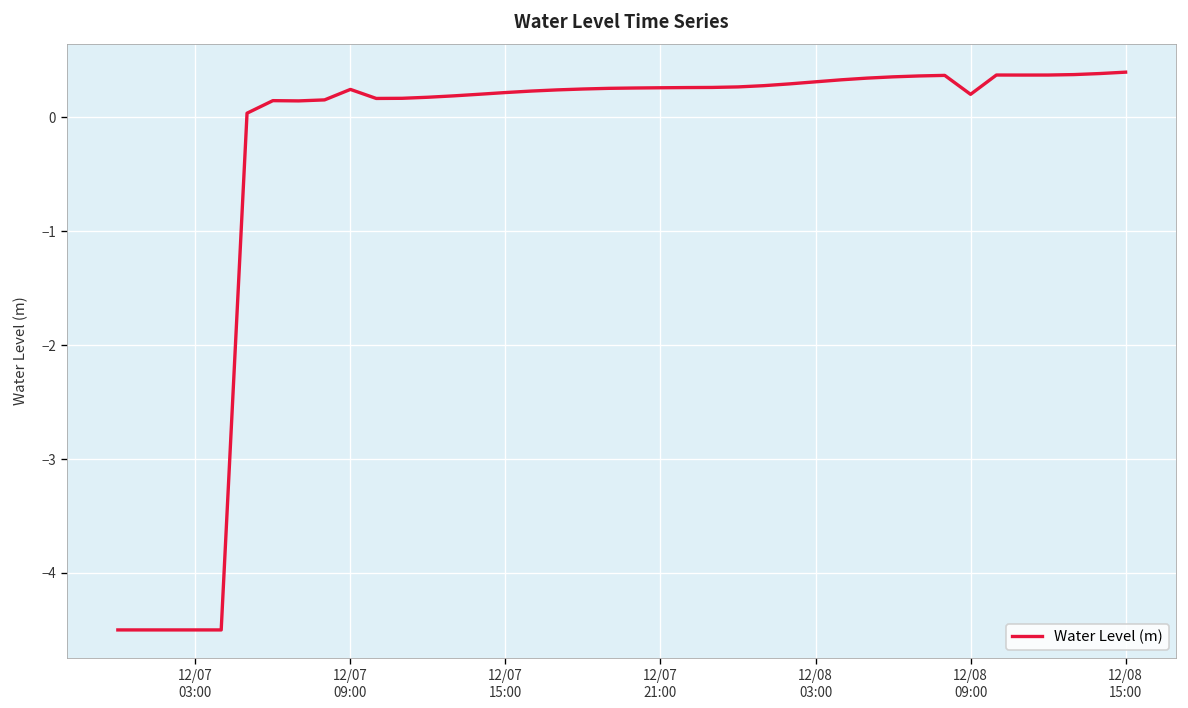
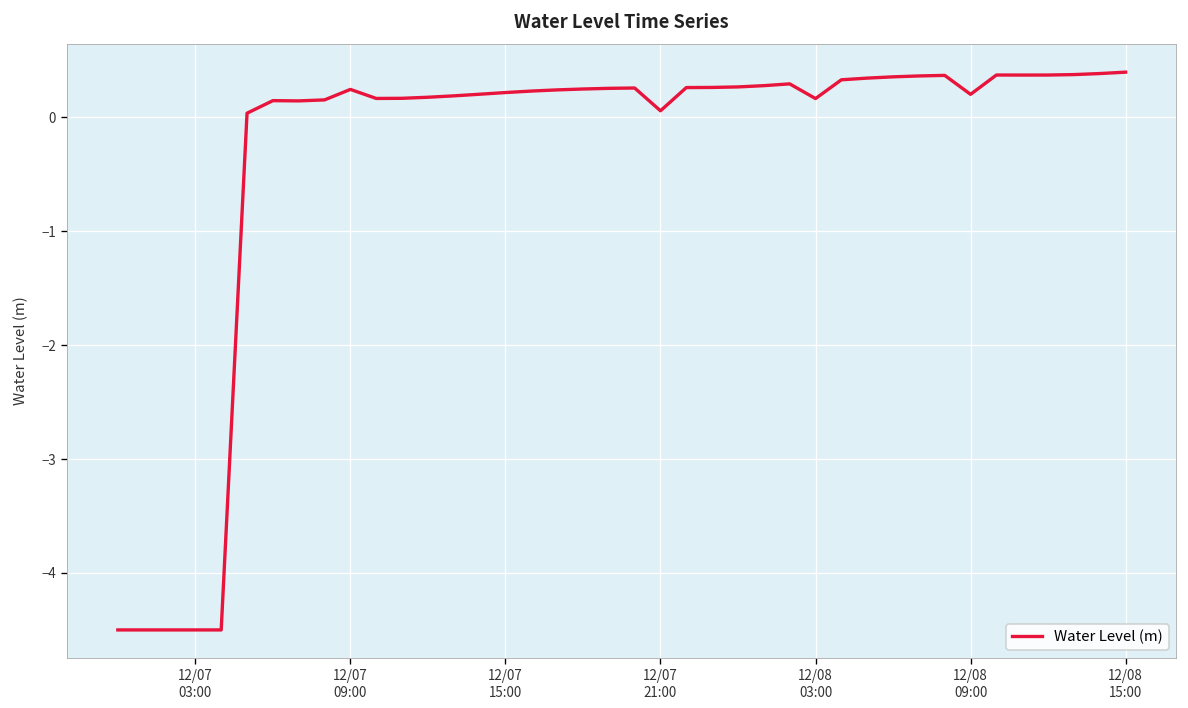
  {
    "12/07 03:00": -4.5,
    "12/07 09:00": 0.2,
    "12/07 15:00": 0.2,
-   "12/07 21:00": 0.3,
-   "12/08 03:00": 0.3,
+   "12/07 21:00": 0.1,
+   "12/08 03:00": 0.2,
    "12/08 09:00": 0.2,
    "12/08 15:00": 0.4
  }
